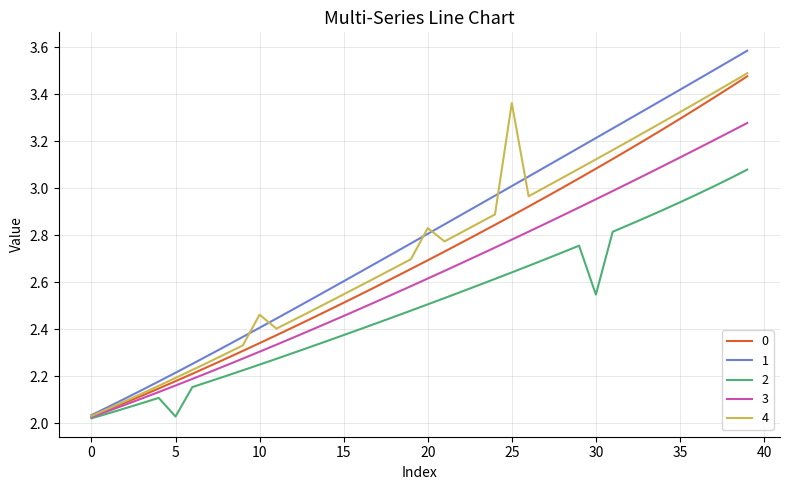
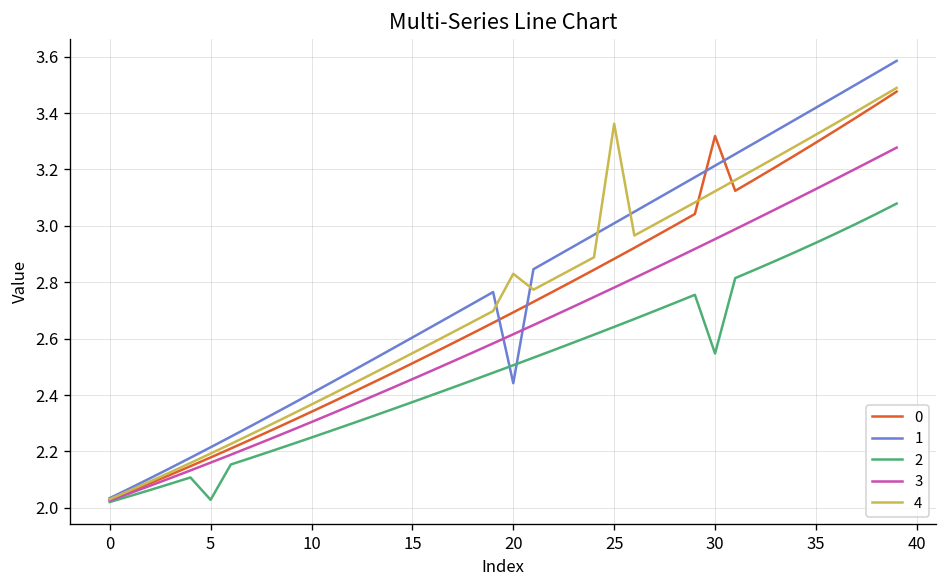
  {
    "0": {
      "5": 2.18,
      "10": 2.34,
      "15": 2.51,
      "20": 2.69,
      "25": 2.88,
-     "30": 3.08,
+     "30": 3.32,
      "35": 3.30
    },
    "1": {
      "5": 2.21,
      "10": 2.41,
      "15": 2.60,
-     "20": 2.81,
+     "20": 2.44,
      "25": 3.01,
      "30": 3.21,
      "35": 3.42
    },
    "2": {
      "5": 2.03,
      "10": 2.25,
      "15": 2.37,
      "20": 2.51,
      "25": 2.64,
      "30": 2.55,
      "35": 2.94
    },
    "3": {
      "5": 2.16,
      "10": 2.30,
      "15": 2.46,
      "20": 2.62,
      "25": 2.78,
      "30": 2.95,
      "35": 3.13
    },
    "4": {
      "5": 2.19,
-     "10": 2.46,
+     "10": 2.37,
      "15": 2.55,
      "20": 2.83,
      "25": 3.36,
      "30": 3.12,
      "35": 3.32
    }
  }
